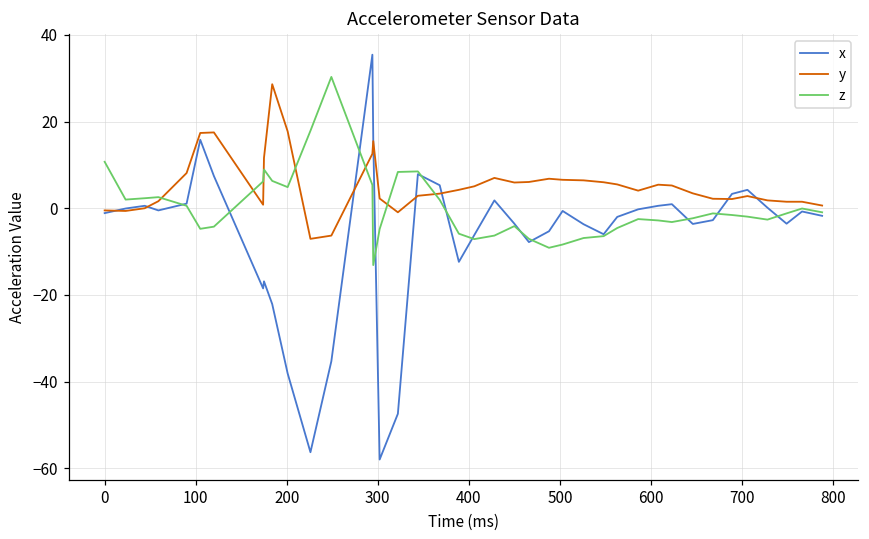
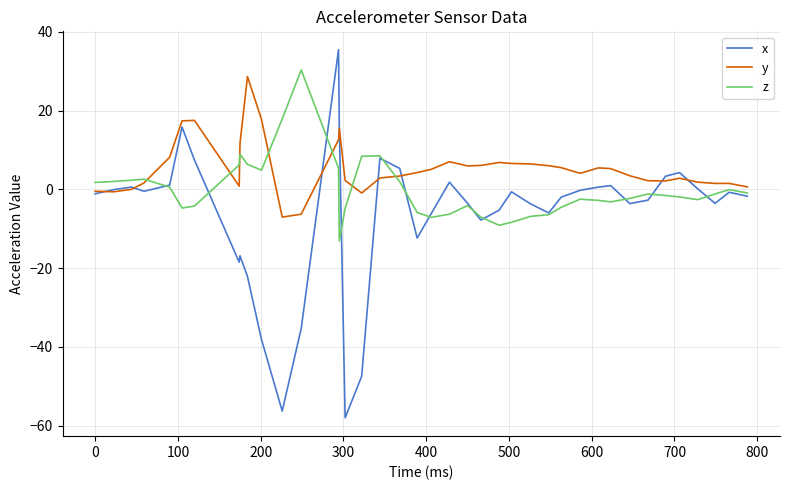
  {
    "z": {
-     "0": 11
+     "0": 2
    }
  }
